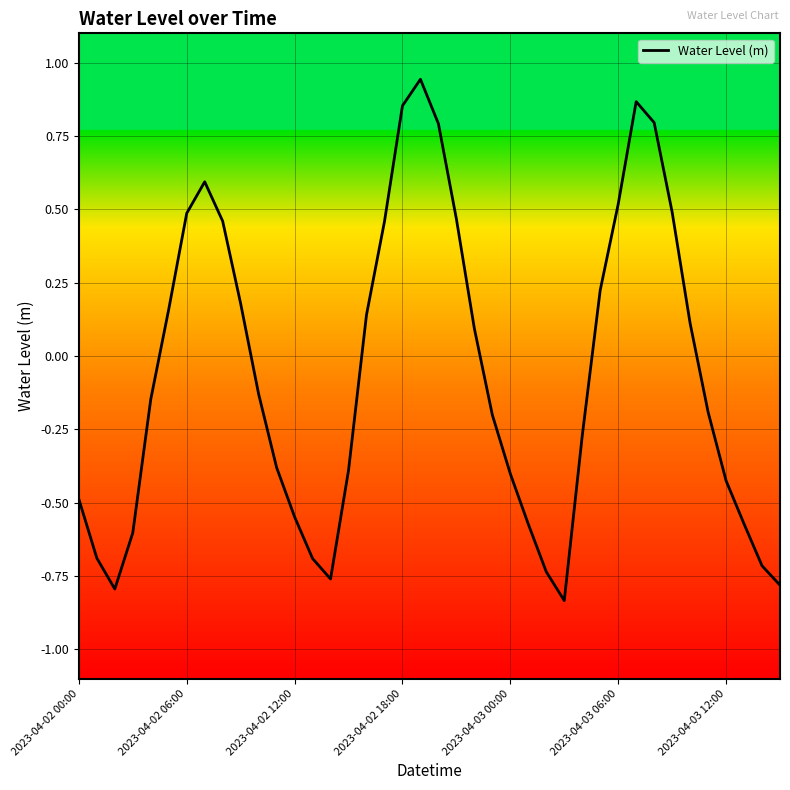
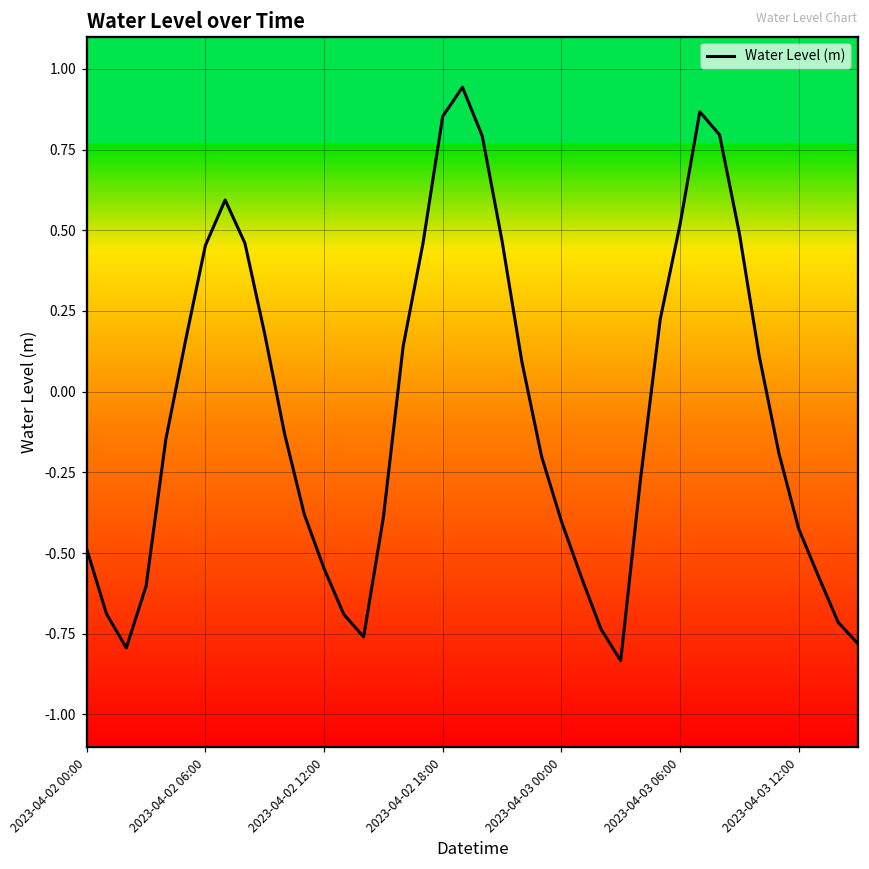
  {
    "2023-04-02 00:00": -0.49,
-   "2023-04-02 06:00": 0.49,
+   "2023-04-02 06:00": 0.45,
    "2023-04-02 12:00": -0.55,
    "2023-04-02 18:00": 0.85,
    "2023-04-03 00:00": -0.40,
    "2023-04-03 06:00": 0.52,
    "2023-04-03 12:00": -0.42
  }
